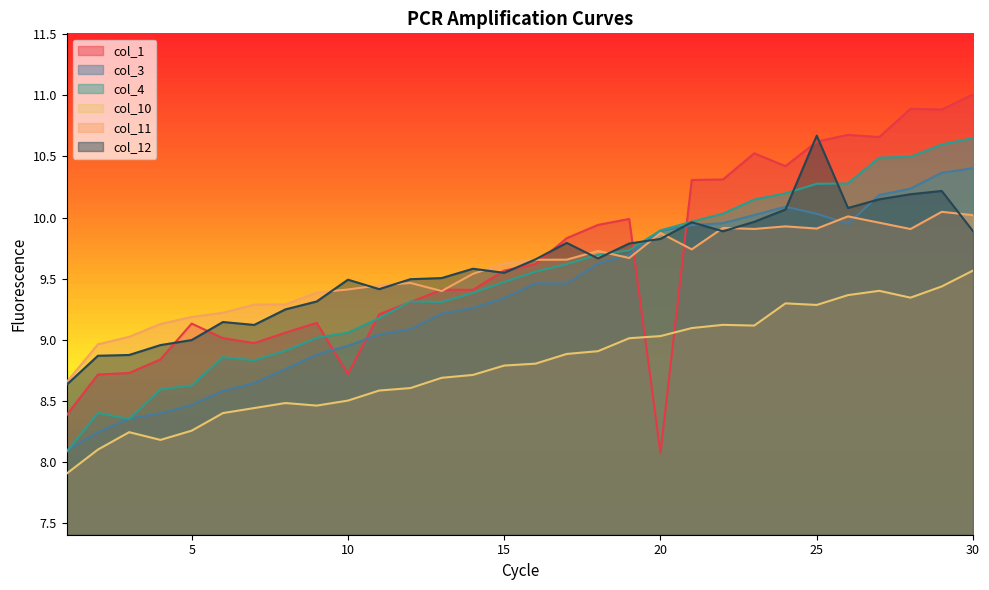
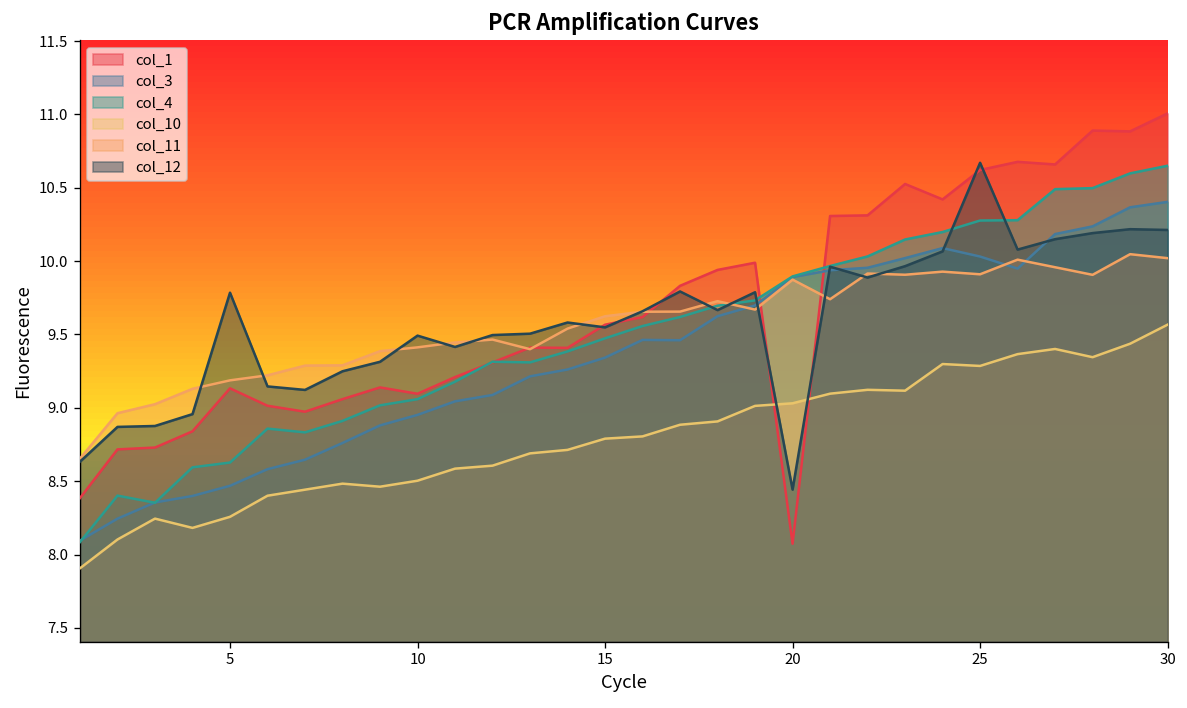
  {
    "col_1": {
      "5": 9.13,
-     "10": 8.72,
+     "10": 9.10,
      "20": 8.07,
      "25": 10.62,
      "30": 11.01
    },
    "col_12": {
-     "5": 9.00,
+     "5": 9.78,
      "10": 9.49,
-     "20": 9.83,
+     "20": 8.44,
      "25": 10.67,
-     "30": 9.89
+     "30": 10.21
    }
  }
